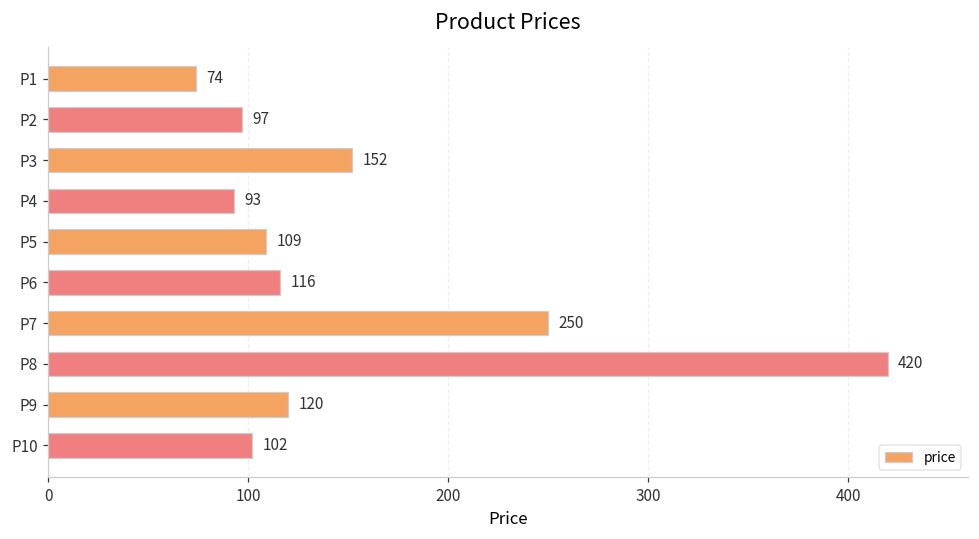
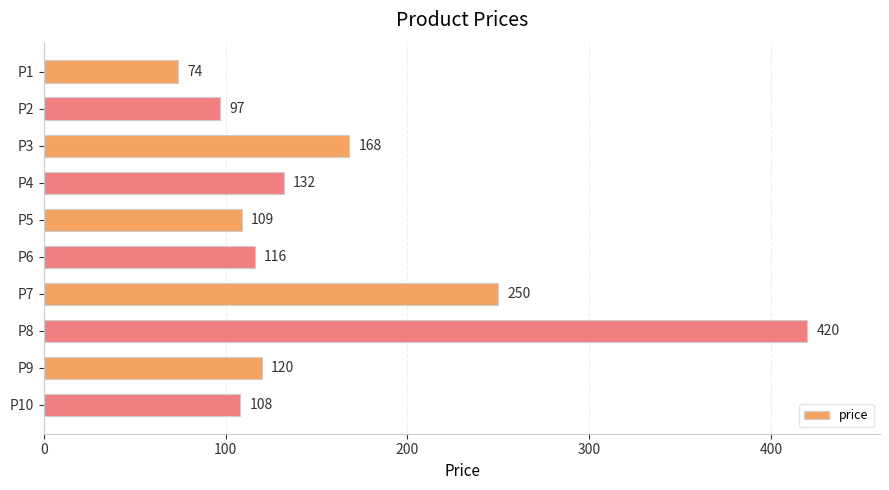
  {
    "P1": 74,
    "P2": 97,
-   "P3": 152,
-   "P4": 93,
+   "P3": 168,
+   "P4": 132,
    "P5": 109,
    "P6": 116,
    "P7": 250,
    "P8": 420,
    "P9": 120,
-   "P10": 102
+   "P10": 108
  }
